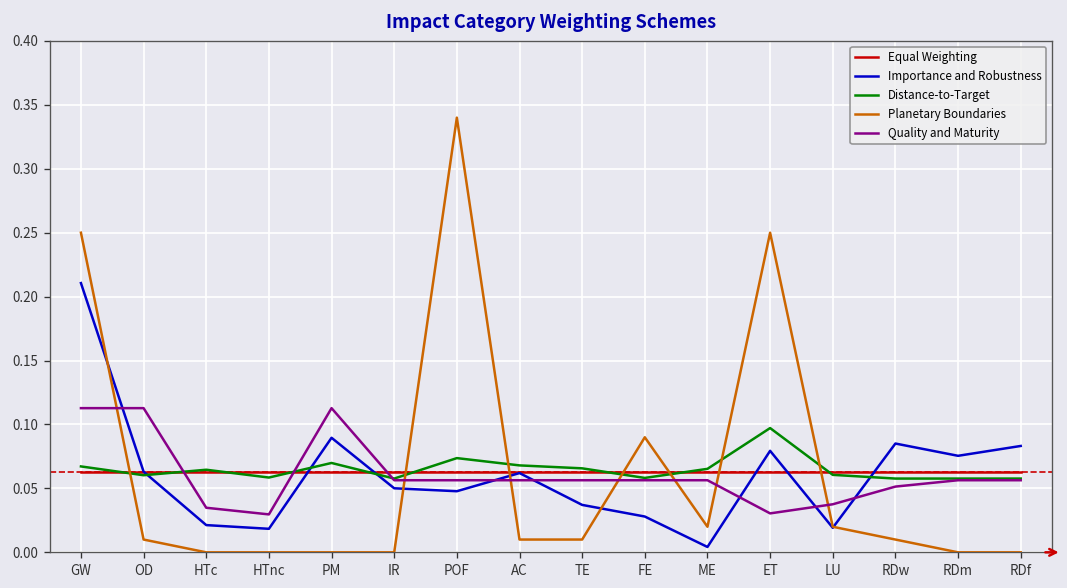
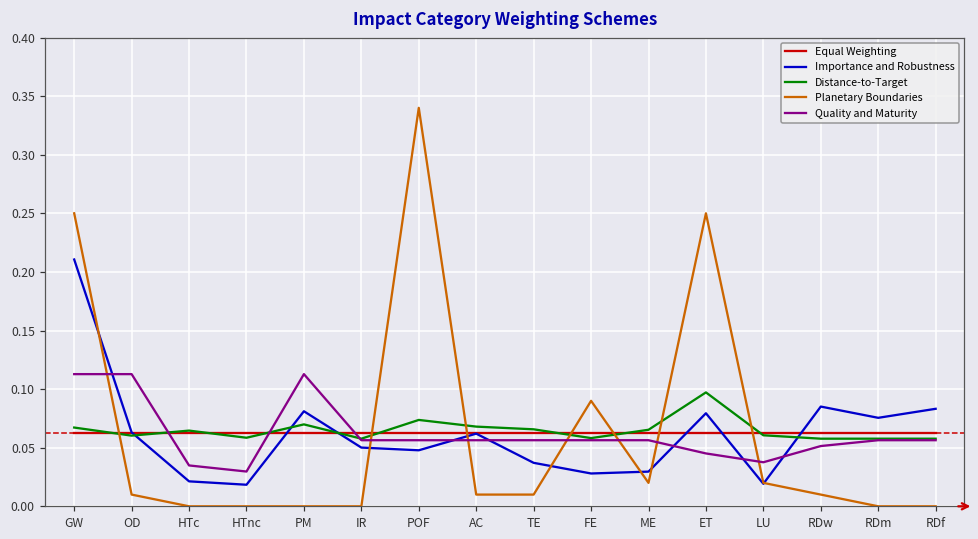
  {
    "Equal Weighting": {
      "GW": 0.063,
      "HTnc": 0.063,
      "PM": 0.063,
      "IR": 0.063,
      "POF": 0.063,
      "TE": 0.063,
      "FE": 0.063,
      "ME": 0.063,
      "ET": 0.063,
      "RDw": 0.063,
      "RDm": 0.063,
      "RDf": 0.063
    },
    "Importance and Robustness": {
      "GW": 0.211,
      "HTc": 0.021,
      "HTnc": 0.018,
-     "PM": 0.090,
+     "PM": 0.081,
      "IR": 0.050,
      "POF": 0.048,
      "TE": 0.037,
      "FE": 0.028,
-     "ME": 0.004,
+     "ME": 0.030,
      "ET": 0.079,
      "RDw": 0.085,
      "RDm": 0.076,
      "RDf": 0.083
    },
    "Distance-to-Target": {
      "GW": 0.067,
      "HTnc": 0.059,
      "PM": 0.070,
      "POF": 0.074,
      "AC": 0.068,
      "TE": 0.066,
      "ME": 0.065,
      "ET": 0.097,
      "RDw": 0.058
    },
    "Planetary Boundaries": {
      "GW": 0.250,
      "OD": 0.010,
      "HTc": 0.000,
      "HTnc": 0.000,
      "PM": 0.000,
      "IR": 0.000,
      "POF": 0.340,
      "AC": 0.010,
      "TE": 0.010,
      "FE": 0.090,
      "ME": 0.020,
      "ET": 0.250,
      "RDw": 0.010,
      "RDm": 0.000,
      "RDf": 0.000
    },
    "Quality and Maturity": {
      "GW": 0.113,
      "OD": 0.113,
      "HTc": 0.035,
      "HTnc": 0.030,
      "PM": 0.113,
      "POF": 0.056,
      "AC": 0.056,
      "TE": 0.056,
      "ME": 0.056,
-     "ET": 0.030,
+     "ET": 0.045,
      "LU": 0.038,
      "RDw": 0.051
    }
  }
